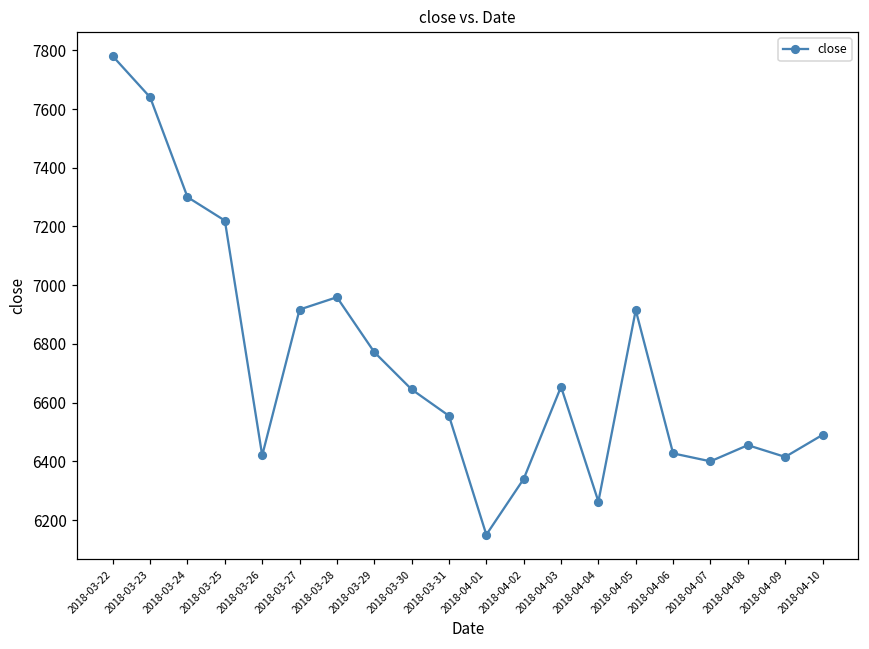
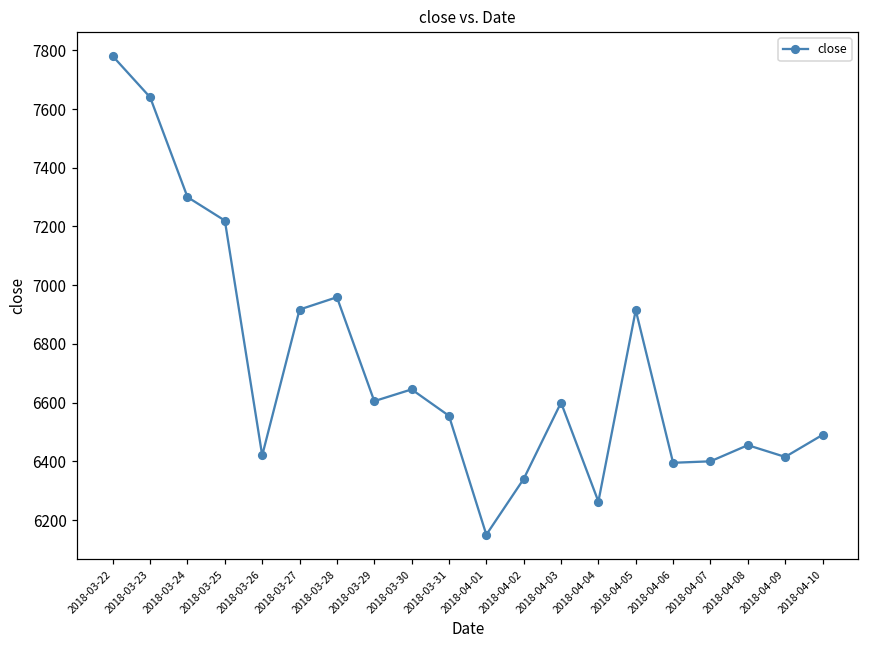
  {
    "2018-03-22": 7780,
    "2018-03-23": 7640,
    "2018-03-24": 7300,
    "2018-03-25": 7220,
    "2018-03-26": 6420,
    "2018-03-27": 6920,
    "2018-03-28": 6960,
-   "2018-03-29": 6770,
+   "2018-03-29": 6610,
    "2018-03-30": 6650,
    "2018-03-31": 6560,
    "2018-04-01": 6150,
    "2018-04-02": 6340,
-   "2018-04-03": 6650,
+   "2018-04-03": 6600,
    "2018-04-04": 6260,
    "2018-04-05": 6920,
-   "2018-04-06": 6430,
+   "2018-04-06": 6400,
    "2018-04-07": 6400,
    "2018-04-08": 6460,
    "2018-04-09": 6420,
    "2018-04-10": 6490
  }
